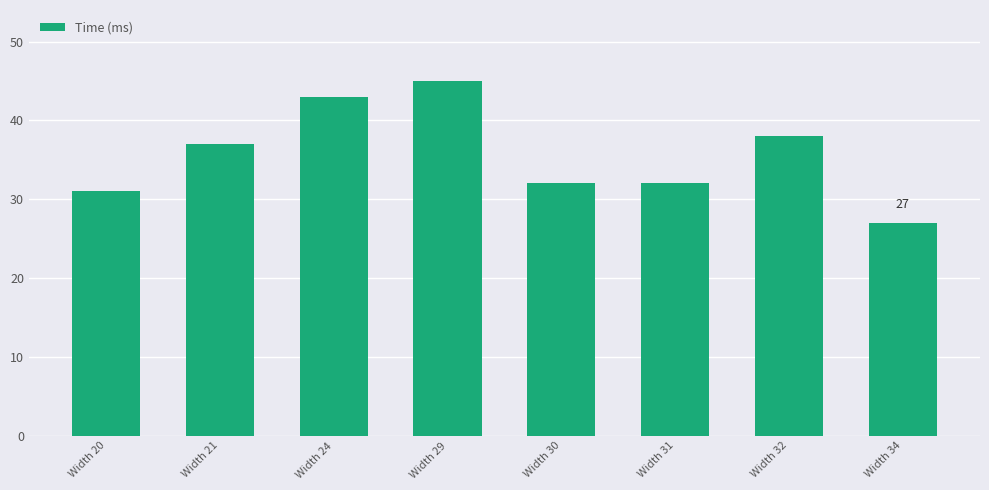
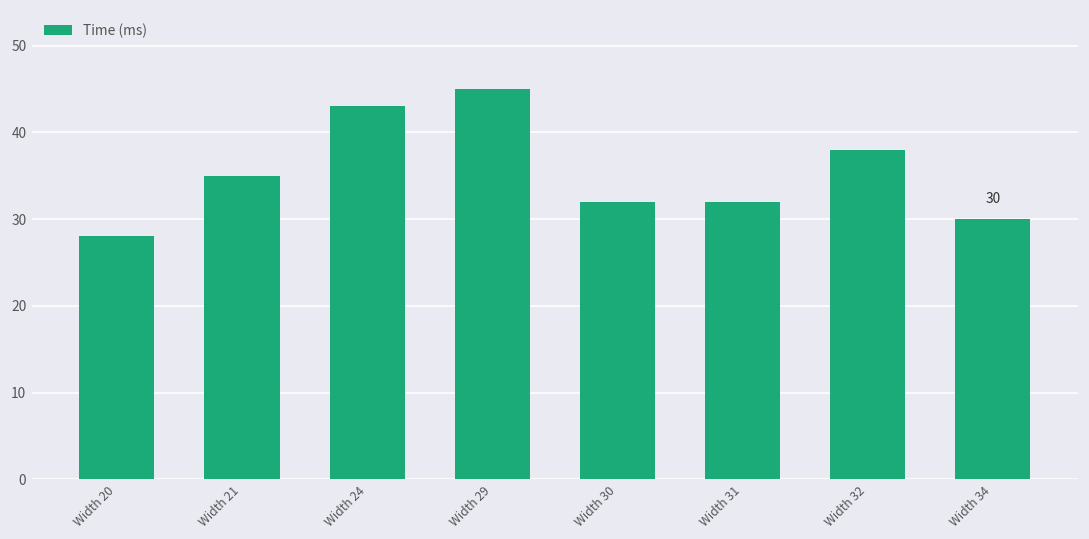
  {
-   "Width 20": 31,
-   "Width 21": 37,
-   "Width 34": 27
+   "Width 20": 28,
+   "Width 21": 35,
+   "Width 34": 30
  }
